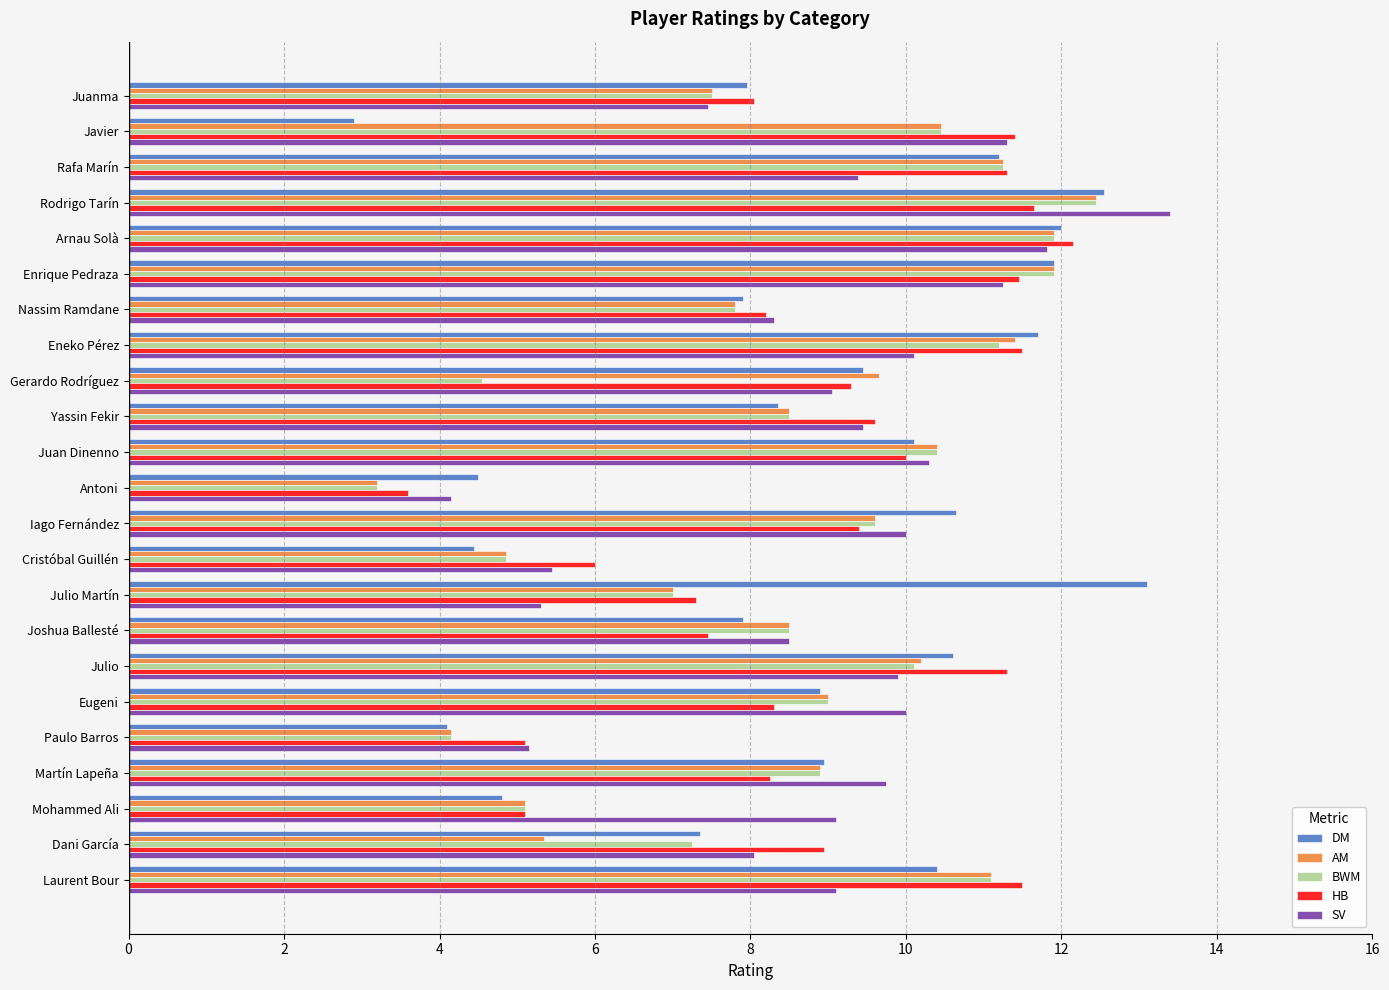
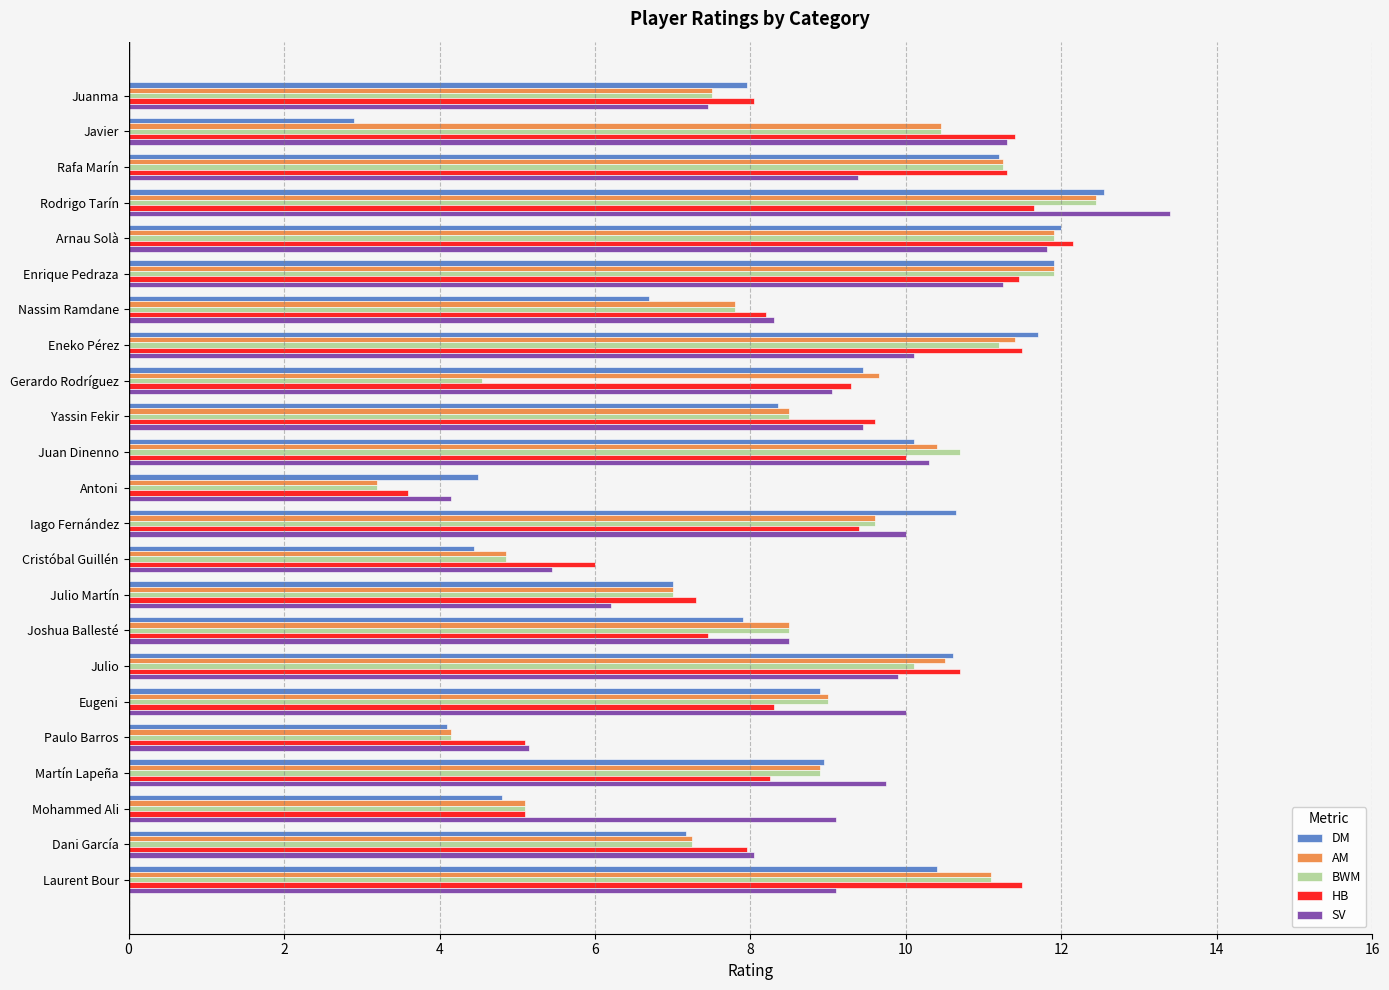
  {
    "DM": {
      "Juanma": 8.0,
      "Javier": 2.9,
      "Rafa Marín": 11.2,
      "Rodrigo Tarín": 12.6,
      "Arnau Solà": 12.0,
      "Enrique Pedraza": 11.9,
-     "Nassim Ramdane": 7.9,
+     "Nassim Ramdane": 6.7,
      "Eneko Pérez": 11.7,
      "Gerardo Rodríguez": 9.5,
      "Yassin Fekir": 8.4,
      "Juan Dinenno": 10.1,
      "Antoni": 4.5,
      "Iago Fernández": 10.7,
      "Cristóbal Guillén": 4.5,
-     "Julio Martín": 13.1,
+     "Julio Martín": 7.0,
      "Joshua Ballesté": 7.9,
      "Julio": 10.6,
      "Eugeni": 8.9,
      "Paulo Barros": 4.1,
      "Martín Lapeña": 9.0,
      "Mohammed Ali": 4.8,
-     "Dani García": 7.4,
+     "Dani García": 7.2,
      "Laurent Bour": 10.4
    },
    "AM": {
      "Juanma": 7.5,
      "Javier": 10.5,
      "Rafa Marín": 11.3,
      "Rodrigo Tarín": 12.5,
      "Arnau Solà": 11.9,
      "Enrique Pedraza": 11.9,
      "Nassim Ramdane": 7.8,
      "Eneko Pérez": 11.4,
      "Gerardo Rodríguez": 9.7,
      "Yassin Fekir": 8.5,
      "Juan Dinenno": 10.4,
      "Antoni": 3.2,
      "Iago Fernández": 9.6,
      "Cristóbal Guillén": 4.9,
      "Julio Martín": 7.0,
      "Joshua Ballesté": 8.5,
-     "Julio": 10.2,
+     "Julio": 10.5,
      "Eugeni": 9.0,
      "Paulo Barros": 4.2,
      "Martín Lapeña": 8.9,
      "Mohammed Ali": 5.1,
-     "Dani García": 5.4,
+     "Dani García": 7.3,
      "Laurent Bour": 11.1
    },
    "BWM": {
      "Juanma": 7.5,
      "Javier": 10.5,
      "Rafa Marín": 11.3,
      "Rodrigo Tarín": 12.5,
      "Arnau Solà": 11.9,
      "Enrique Pedraza": 11.9,
      "Nassim Ramdane": 7.8,
      "Eneko Pérez": 11.2,
      "Gerardo Rodríguez": 4.6,
      "Yassin Fekir": 8.5,
-     "Juan Dinenno": 10.4,
+     "Juan Dinenno": 10.7,
      "Antoni": 3.2,
      "Iago Fernández": 9.6,
      "Cristóbal Guillén": 4.9,
      "Julio Martín": 7.0,
      "Joshua Ballesté": 8.5,
      "Julio": 10.1,
      "Eugeni": 9.0,
      "Paulo Barros": 4.2,
      "Martín Lapeña": 8.9,
      "Mohammed Ali": 5.1,
      "Dani García": 7.3,
      "Laurent Bour": 11.1
    },
    "HB": {
      "Juanma": 8.1,
      "Javier": 11.4,
      "Rafa Marín": 11.3,
      "Rodrigo Tarín": 11.7,
      "Arnau Solà": 12.2,
      "Enrique Pedraza": 11.5,
      "Nassim Ramdane": 8.2,
      "Eneko Pérez": 11.5,
      "Gerardo Rodríguez": 9.3,
      "Yassin Fekir": 9.6,
      "Juan Dinenno": 10.0,
      "Antoni": 3.6,
      "Iago Fernández": 9.4,
      "Cristóbal Guillén": 6.0,
      "Julio Martín": 7.3,
      "Joshua Ballesté": 7.5,
-     "Julio": 11.3,
+     "Julio": 10.7,
      "Eugeni": 8.3,
      "Paulo Barros": 5.1,
      "Martín Lapeña": 8.3,
      "Mohammed Ali": 5.1,
-     "Dani García": 9.0,
+     "Dani García": 8.0,
      "Laurent Bour": 11.5
    },
    "SV": {
      "Juanma": 7.5,
      "Javier": 11.3,
      "Rafa Marín": 9.4,
      "Rodrigo Tarín": 13.4,
      "Arnau Solà": 11.8,
      "Enrique Pedraza": 11.3,
      "Nassim Ramdane": 8.3,
      "Eneko Pérez": 10.1,
      "Gerardo Rodríguez": 9.1,
      "Yassin Fekir": 9.5,
      "Juan Dinenno": 10.3,
      "Antoni": 4.2,
      "Iago Fernández": 10.0,
      "Cristóbal Guillén": 5.5,
-     "Julio Martín": 5.3,
+     "Julio Martín": 6.2,
      "Joshua Ballesté": 8.5,
      "Julio": 9.9,
      "Eugeni": 10.0,
      "Paulo Barros": 5.2,
      "Martín Lapeña": 9.8,
      "Mohammed Ali": 9.1,
      "Dani García": 8.1,
      "Laurent Bour": 9.1
    }
  }
